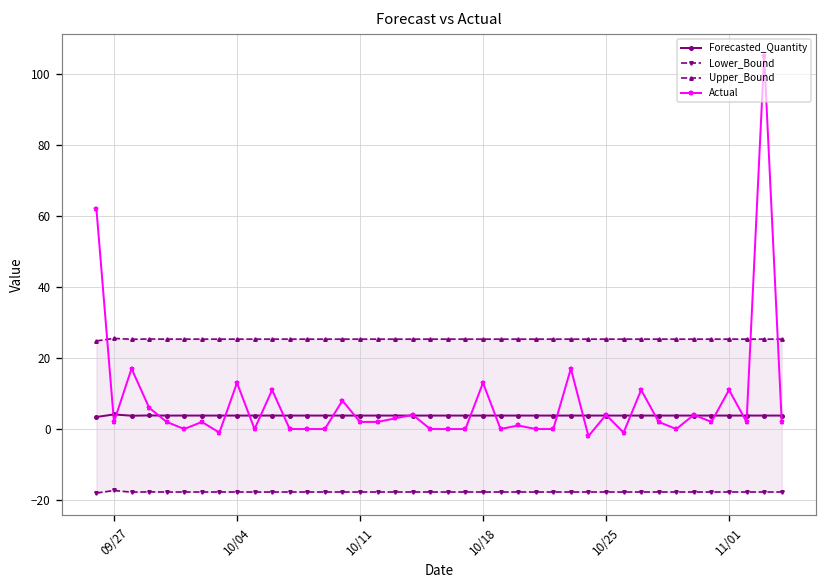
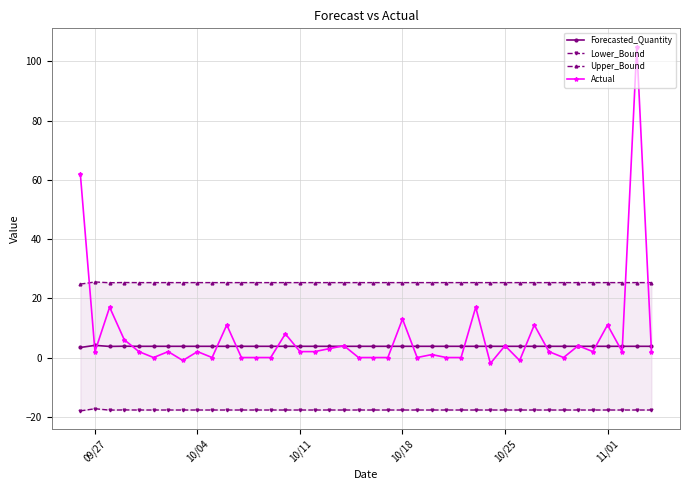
  {
    "Actual": {
      "09/27": 2,
-     "10/04": 13,
+     "10/04": 2,
      "10/11": 2,
      "10/18": 13,
      "11/01": 11
    }
  }
